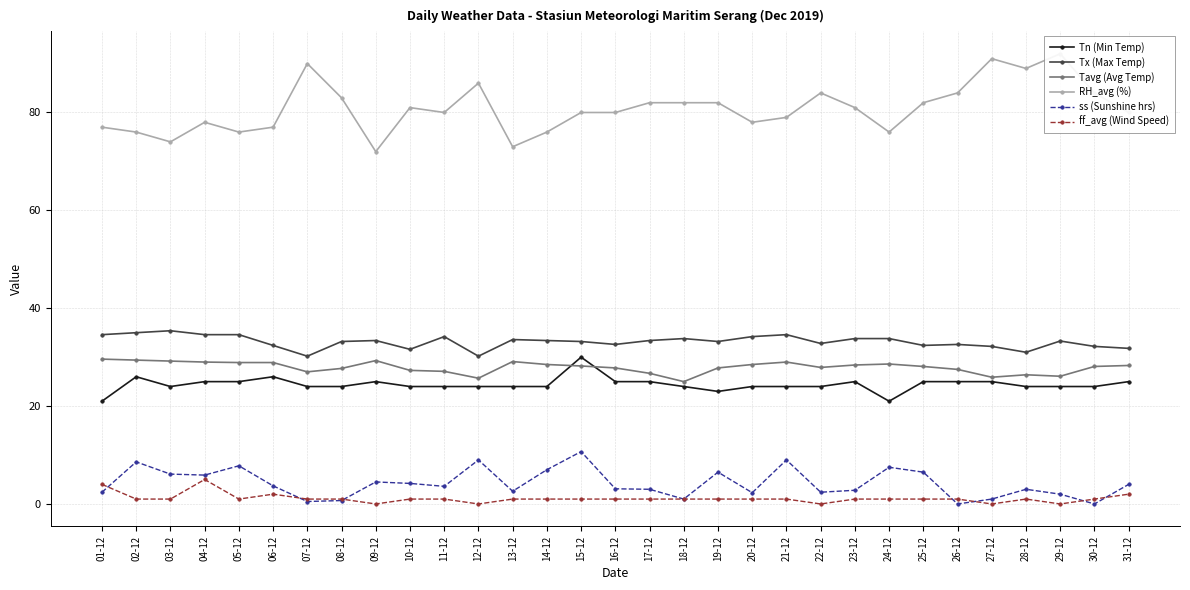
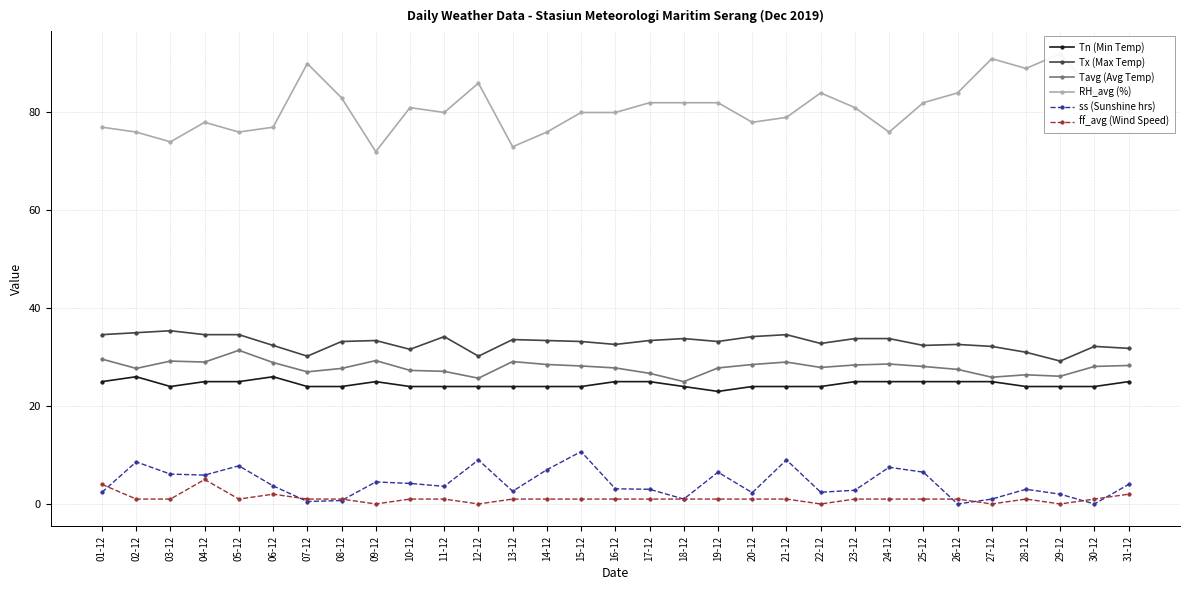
  {
    "Tn (Min Temp)": {
-     "01-12": 21,
+     "01-12": 25,
      "02-12": 26,
      "03-12": 24,
      "04-12": 25,
      "05-12": 25,
      "06-12": 26,
      "07-12": 24,
      "08-12": 24,
      "09-12": 25,
      "10-12": 24,
      "11-12": 24,
      "12-12": 24,
      "13-12": 24,
      "14-12": 24,
-     "15-12": 30,
+     "15-12": 24,
      "16-12": 25,
      "17-12": 25,
      "18-12": 24,
      "19-12": 23,
      "20-12": 24,
      "21-12": 24,
      "22-12": 24,
      "23-12": 25,
-     "24-12": 21,
+     "24-12": 25,
      "25-12": 25,
      "26-12": 25,
      "27-12": 25,
      "28-12": 24,
      "29-12": 24,
      "30-12": 24,
      "31-12": 25
    },
    "Tx (Max Temp)": {
      "01-12": 35,
      "02-12": 35,
      "03-12": 35,
      "04-12": 35,
      "05-12": 35,
      "06-12": 32,
      "07-12": 30,
      "08-12": 33,
      "09-12": 33,
      "10-12": 32,
      "11-12": 34,
      "12-12": 30,
      "13-12": 34,
      "14-12": 33,
      "15-12": 33,
      "16-12": 33,
      "17-12": 33,
      "18-12": 34,
      "19-12": 33,
      "20-12": 34,
      "21-12": 35,
      "22-12": 33,
      "23-12": 34,
      "24-12": 34,
      "25-12": 32,
      "26-12": 33,
      "27-12": 32,
      "28-12": 31,
-     "29-12": 33,
+     "29-12": 29,
      "30-12": 32,
      "31-12": 32
    },
    "Tavg (Avg Temp)": {
      "01-12": 30,
-     "02-12": 29,
+     "02-12": 28,
      "03-12": 29,
      "04-12": 29,
-     "05-12": 29,
+     "05-12": 31,
      "06-12": 29,
      "07-12": 27,
      "08-12": 28,
      "09-12": 29,
      "10-12": 27,
      "11-12": 27,
      "12-12": 26,
      "13-12": 29,
      "14-12": 29,
      "15-12": 28,
      "16-12": 28,
      "17-12": 27,
      "18-12": 25,
      "19-12": 28,
      "20-12": 29,
      "21-12": 29,
      "22-12": 28,
      "23-12": 28,
      "24-12": 29,
      "25-12": 28,
      "26-12": 28,
      "27-12": 26,
      "28-12": 26,
      "29-12": 26,
      "30-12": 28,
      "31-12": 28
    },
    "RH_avg (%)": {
      "01-12": 77,
      "02-12": 76,
      "03-12": 74,
      "04-12": 78,
      "05-12": 76,
      "06-12": 77,
      "07-12": 90,
      "08-12": 83,
      "09-12": 72,
      "10-12": 81,
      "11-12": 80,
      "12-12": 86,
      "13-12": 73,
      "14-12": 76,
      "15-12": 80,
      "16-12": 80,
      "17-12": 82,
      "18-12": 82,
      "19-12": 82,
      "20-12": 78,
      "21-12": 79,
      "22-12": 84,
      "23-12": 81,
      "24-12": 76,
      "25-12": 82,
      "26-12": 84,
      "27-12": 91,
      "28-12": 89
    },
    "ss (Sunshine hrs)": {
      "01-12": 2,
      "02-12": 9,
      "03-12": 6,
      "04-12": 6,
      "05-12": 8,
      "06-12": 4,
      "09-12": 5,
      "10-12": 4,
      "11-12": 4,
      "12-12": 9,
      "13-12": 3,
      "14-12": 7,
      "15-12": 11,
      "16-12": 3,
      "17-12": 3,
      "19-12": 7,
      "20-12": 2,
      "21-12": 9,
      "22-12": 2,
      "23-12": 3,
      "24-12": 8,
      "25-12": 7,
      "26-12": 0,
      "27-12": 1,
      "28-12": 3,
      "29-12": 2,
      "30-12": 0,
      "31-12": 4
    },
    "ff_avg (Wind Speed)": {
      "01-12": 4,
      "02-12": 1,
      "03-12": 1,
      "04-12": 5,
      "05-12": 1,
      "06-12": 2,
      "09-12": 0,
      "10-12": 1,
      "11-12": 1,
      "12-12": 0,
      "13-12": 1,
      "14-12": 1,
      "15-12": 1,
      "16-12": 1,
      "17-12": 1,
      "19-12": 1,
      "20-12": 1,
      "21-12": 1,
      "22-12": 0,
      "23-12": 1,
      "24-12": 1,
      "25-12": 1,
      "26-12": 1,
      "27-12": 0,
      "28-12": 1,
      "29-12": 0,
      "30-12": 1,
      "31-12": 2
    }
  }
